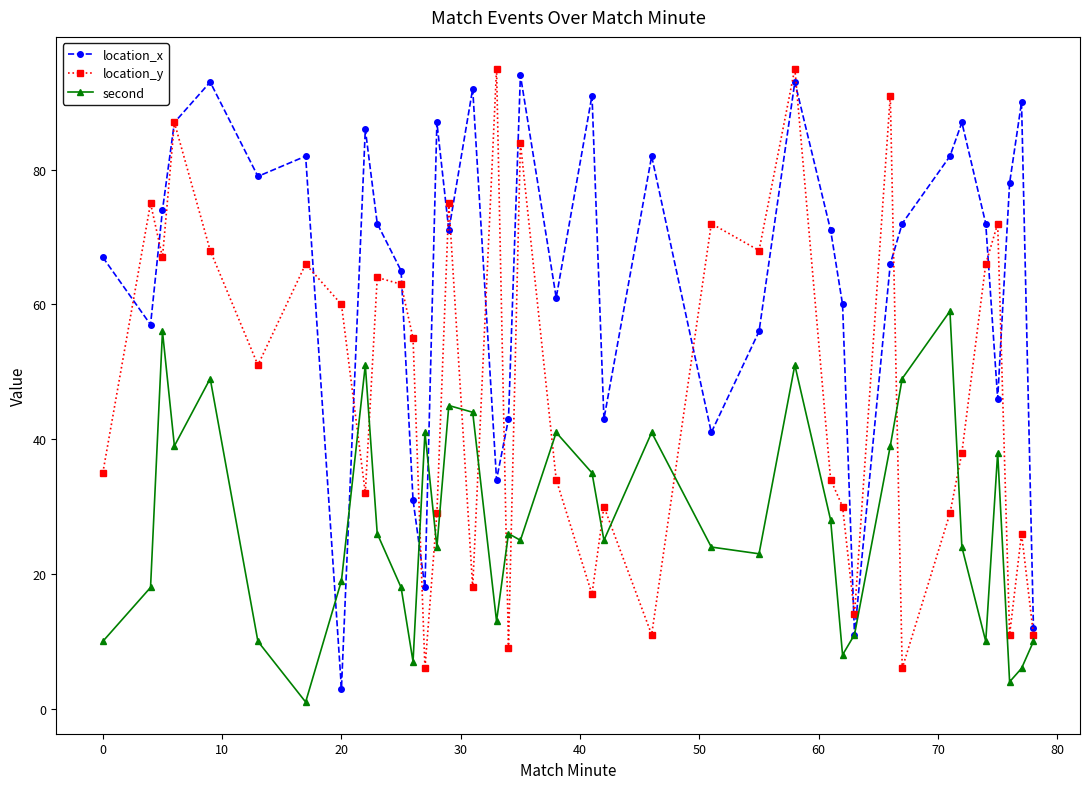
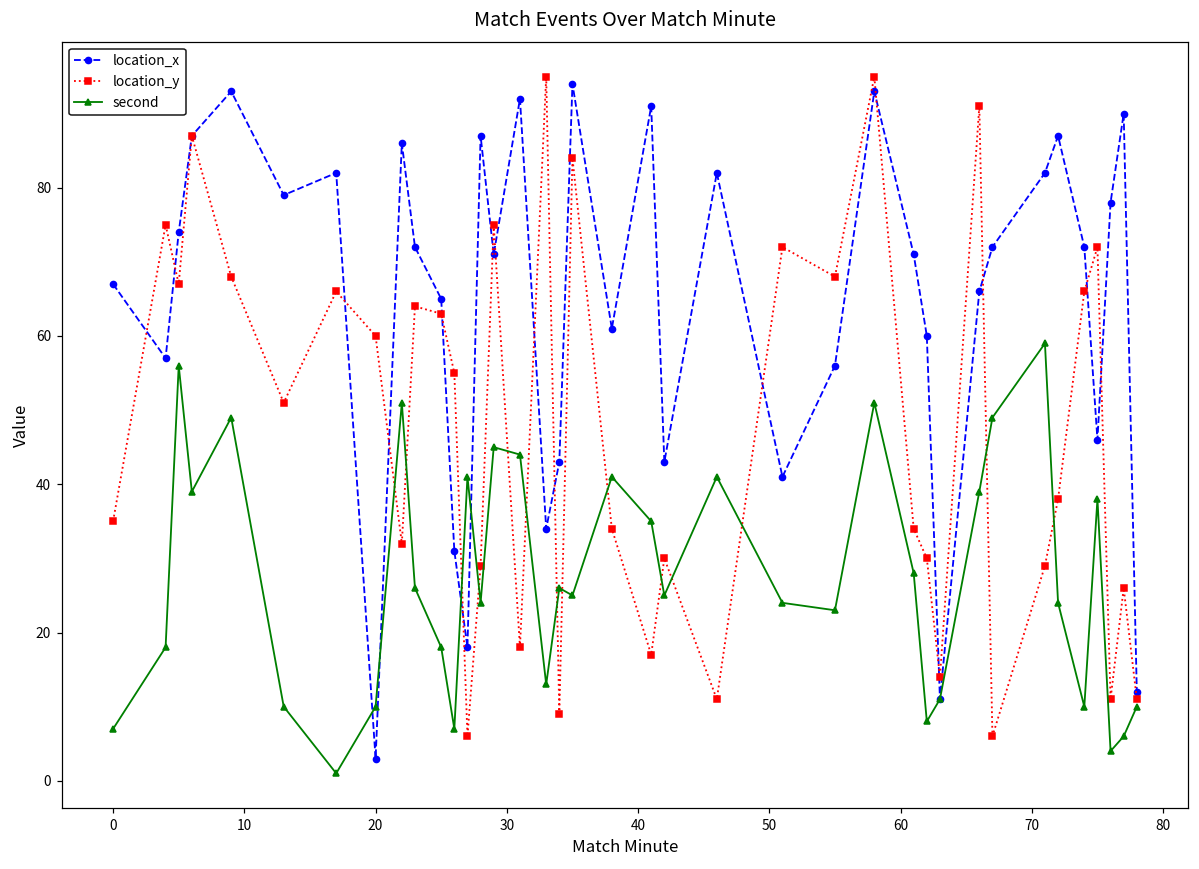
  {
    "location_x": {
      "0": 67,
      "20": 3
    },
    "location_y": {
      "0": 35,
      "20": 60
    },
    "second": {
-     "0": 10,
-     "20": 19
+     "0": 7,
+     "20": 10
    }
  }
